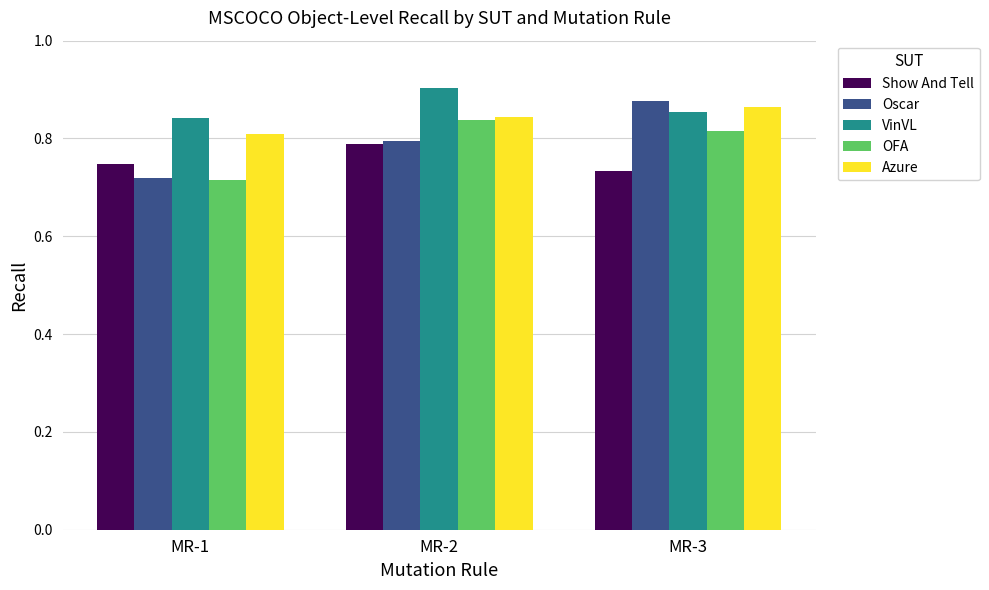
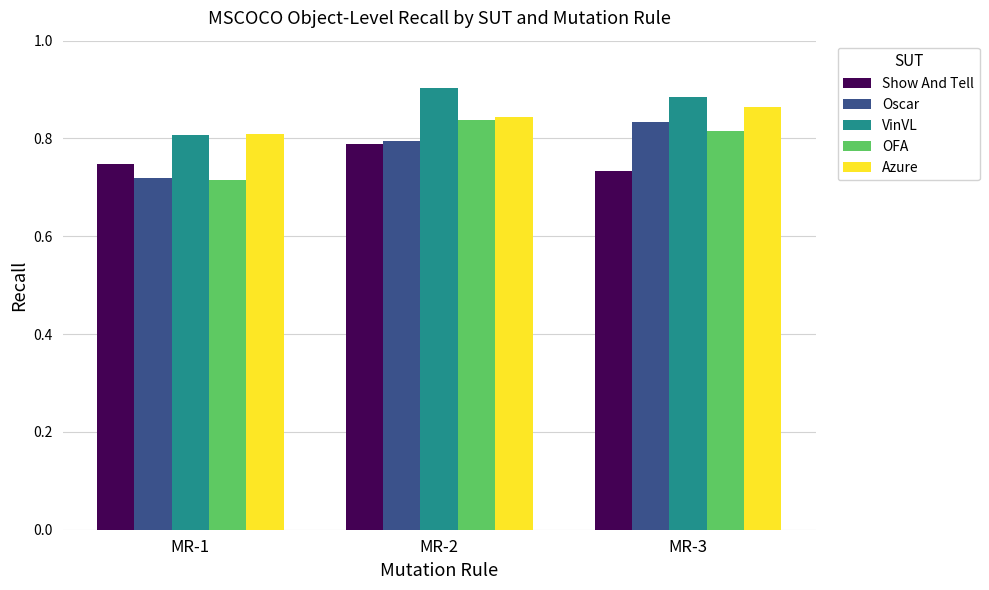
  {
    "Show And Tell": {
      "MR-1": 0.75,
      "MR-2": 0.79,
      "MR-3": 0.73
    },
    "Oscar": {
      "MR-1": 0.72,
      "MR-2": 0.79,
-     "MR-3": 0.88
+     "MR-3": 0.83
    },
    "VinVL": {
-     "MR-1": 0.84,
+     "MR-1": 0.81,
      "MR-2": 0.90,
-     "MR-3": 0.85
+     "MR-3": 0.88
    },
    "OFA": {
      "MR-1": 0.71,
      "MR-2": 0.84,
      "MR-3": 0.81
    },
    "Azure": {
      "MR-1": 0.81,
      "MR-2": 0.84,
      "MR-3": 0.86
    }
  }
